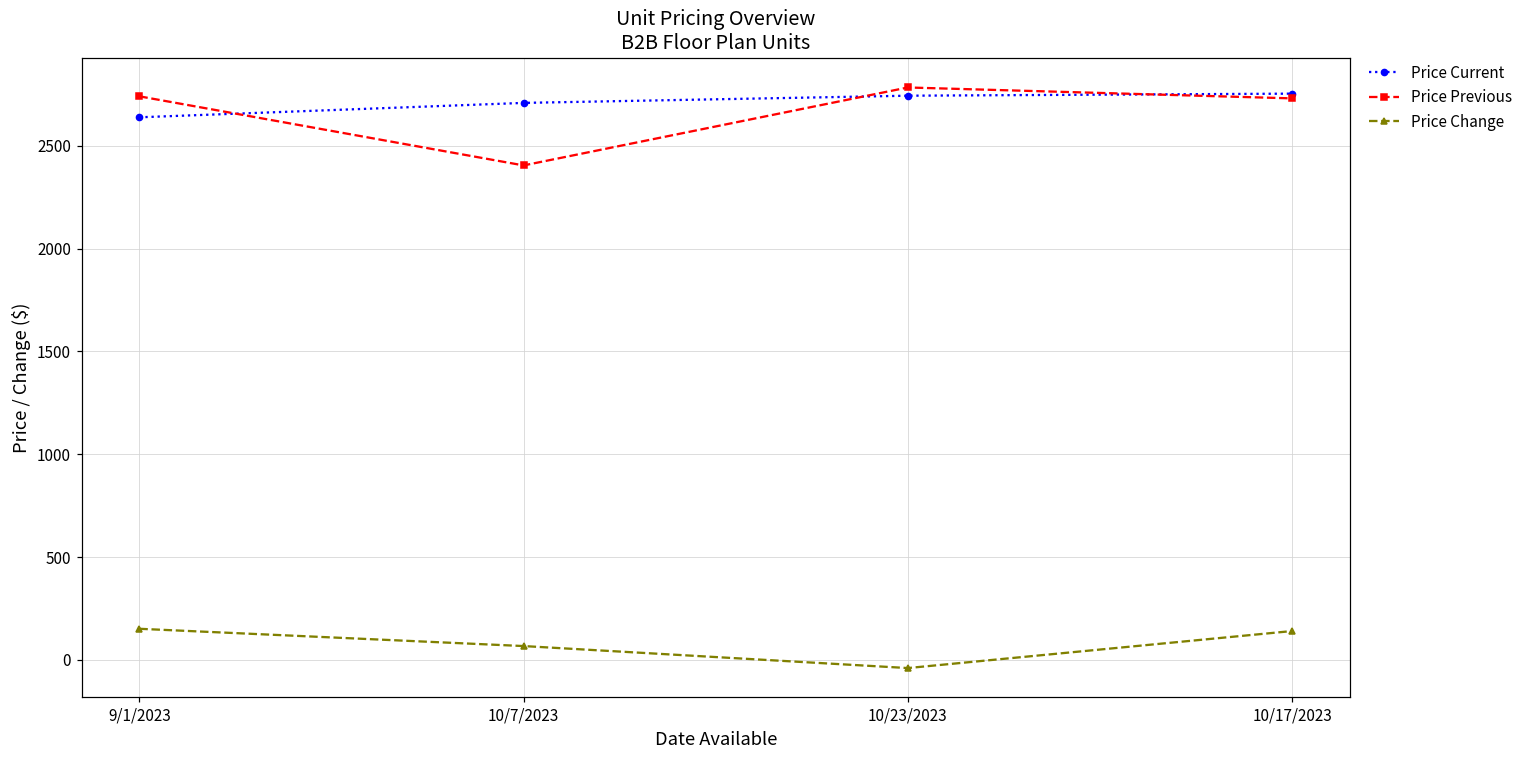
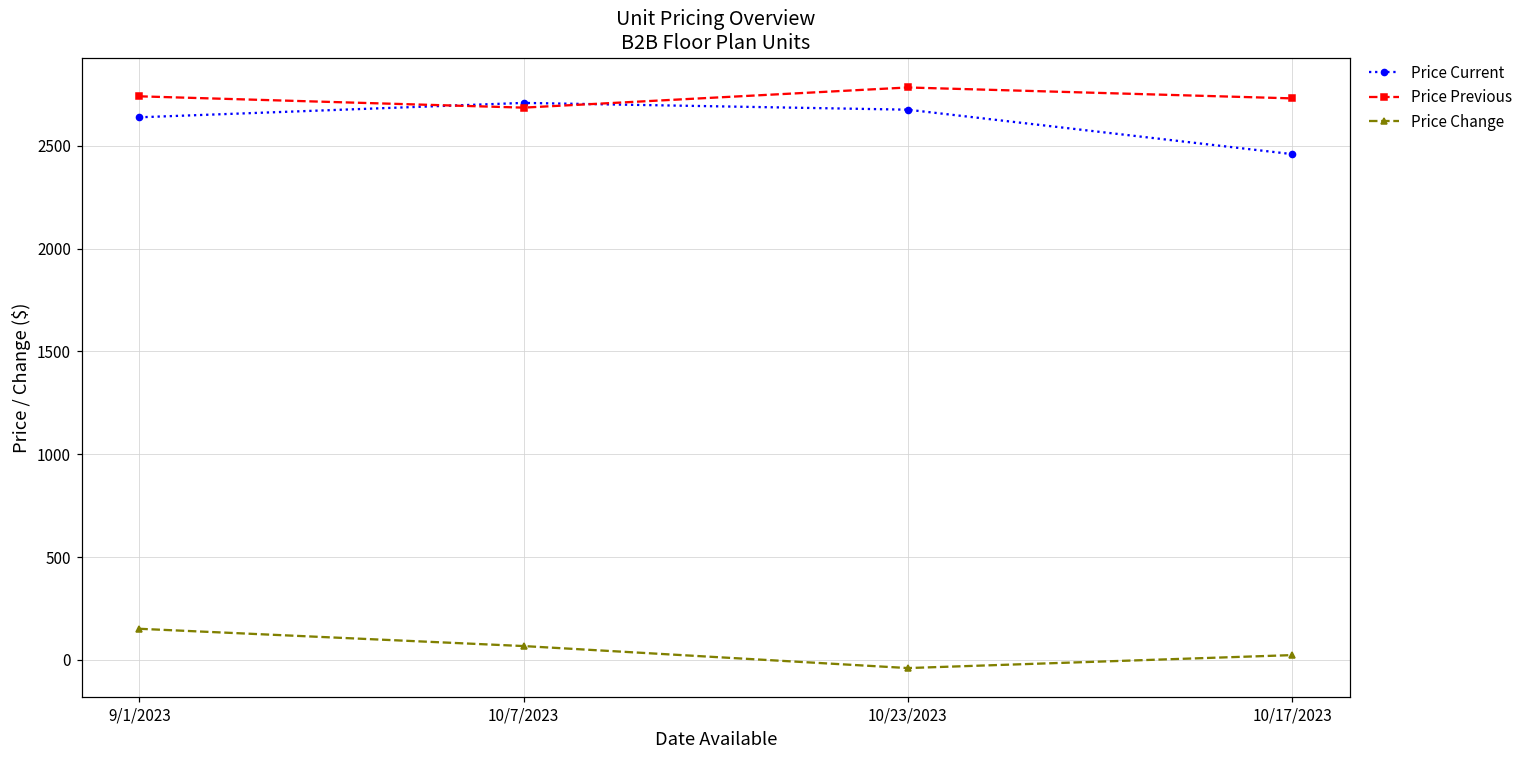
  {
    "Price Current": {
      "9/1/2023": 2640,
      "10/7/2023": 2710,
-     "10/23/2023": 2740,
-     "10/17/2023": 2750
+     "10/23/2023": 2680,
+     "10/17/2023": 2460
    },
    "Price Previous": {
      "9/1/2023": 2740,
-     "10/7/2023": 2400,
+     "10/7/2023": 2690,
      "10/23/2023": 2780,
      "10/17/2023": 2730
    },
    "Price Change": {
      "9/1/2023": 150,
      "10/7/2023": 70,
      "10/23/2023": -40,
-     "10/17/2023": 140
+     "10/17/2023": 20
    }
  }
